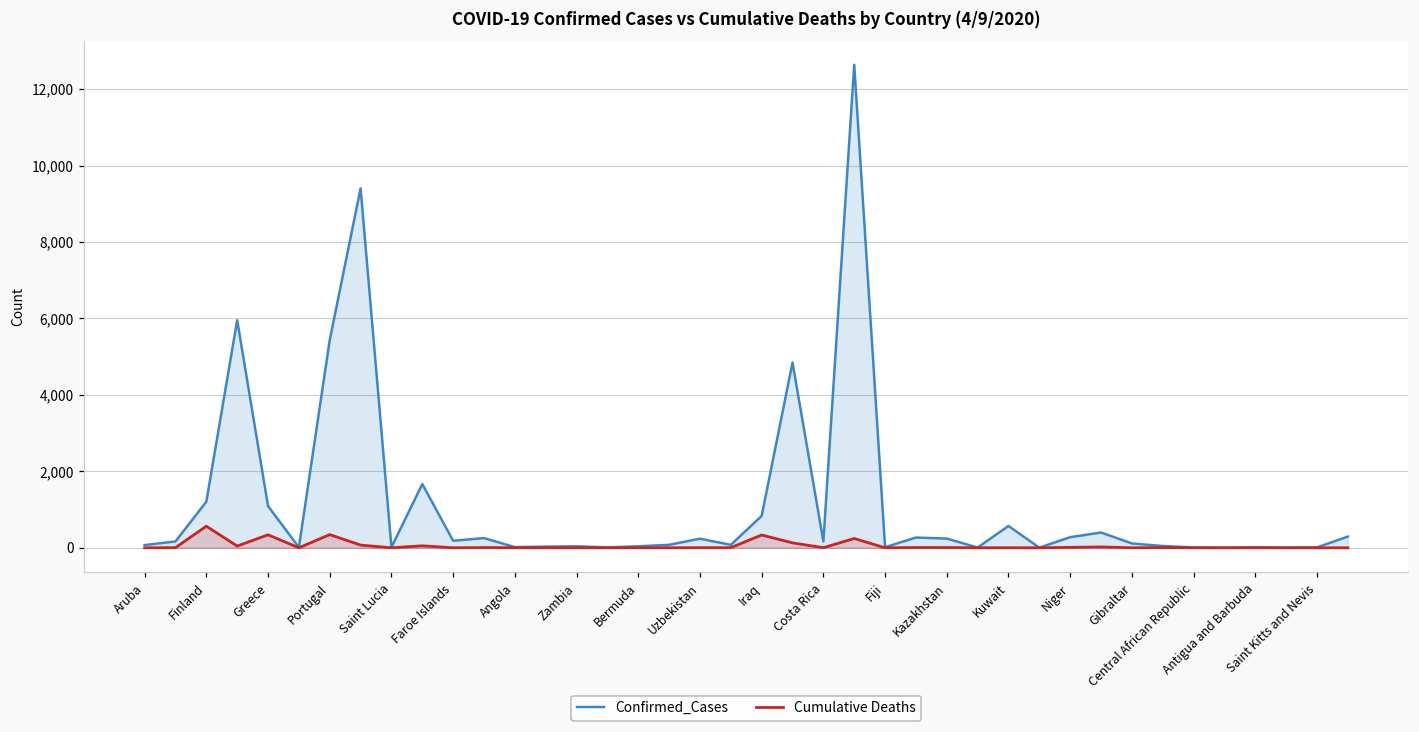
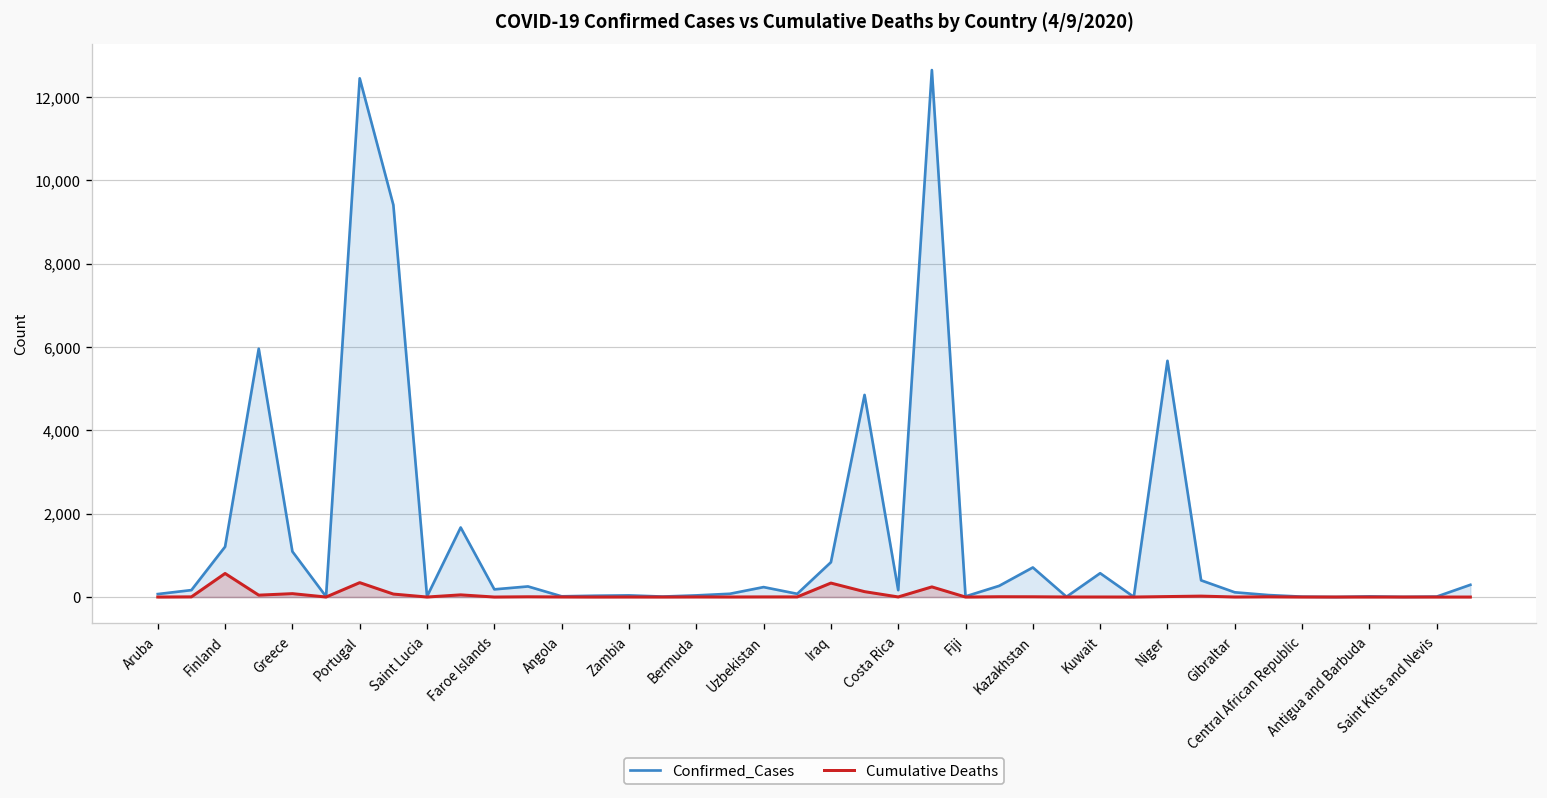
  {
    "Confirmed_Cases": {
      "Finland": "1,200",
      "Greece": "1,100",
-     "Portugal": "5,400",
+     "Portugal": "12,400",
      "Faroe Islands": "200",
      "Uzbekistan": "200",
      "Iraq": "800",
      "Costa Rica": "200",
-     "Kazakhstan": "200",
+     "Kazakhstan": "700",
      "Kuwait": "600",
-     "Niger": "300",
+     "Niger": "5,700",
      "Gibraltar": "100"
    },
    "Cumulative Deaths": {
      "Finland": "600",
-     "Greece": "300",
+     "Greece": "100",
      "Portugal": "300",
      "Faroe Islands": "0",
      "Uzbekistan": "0",
      "Iraq": "300",
      "Costa Rica": "0",
      "Kazakhstan": "0",
      "Kuwait": "0",
      "Niger": "0",
      "Gibraltar": "0"
    }
  }
